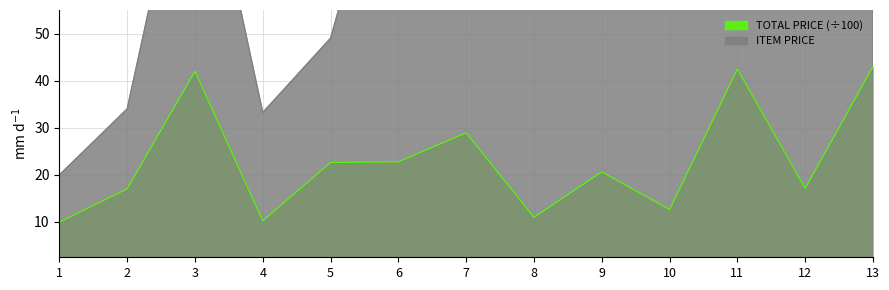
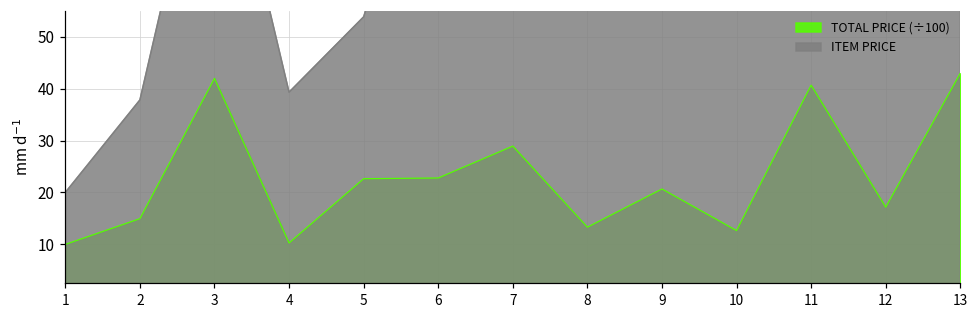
  {
    "TOTAL PRICE (÷100)": {
      "1": 10,
-     "2": 17,
+     "2": 15,
      "3": 42,
      "4": 10,
      "5": 23,
      "6": 23,
      "7": 29,
-     "8": 11,
+     "8": 13,
      "9": 21,
      "10": 13,
-     "11": 42,
+     "11": 41,
      "12": 17,
      "13": 43
    },
    "ITEM PRICE": {
      "1": 20,
-     "2": 34,
-     "4": 33,
-     "5": 49
+     "2": 38,
+     "4": 39,
+     "5": 54
    }
  }
